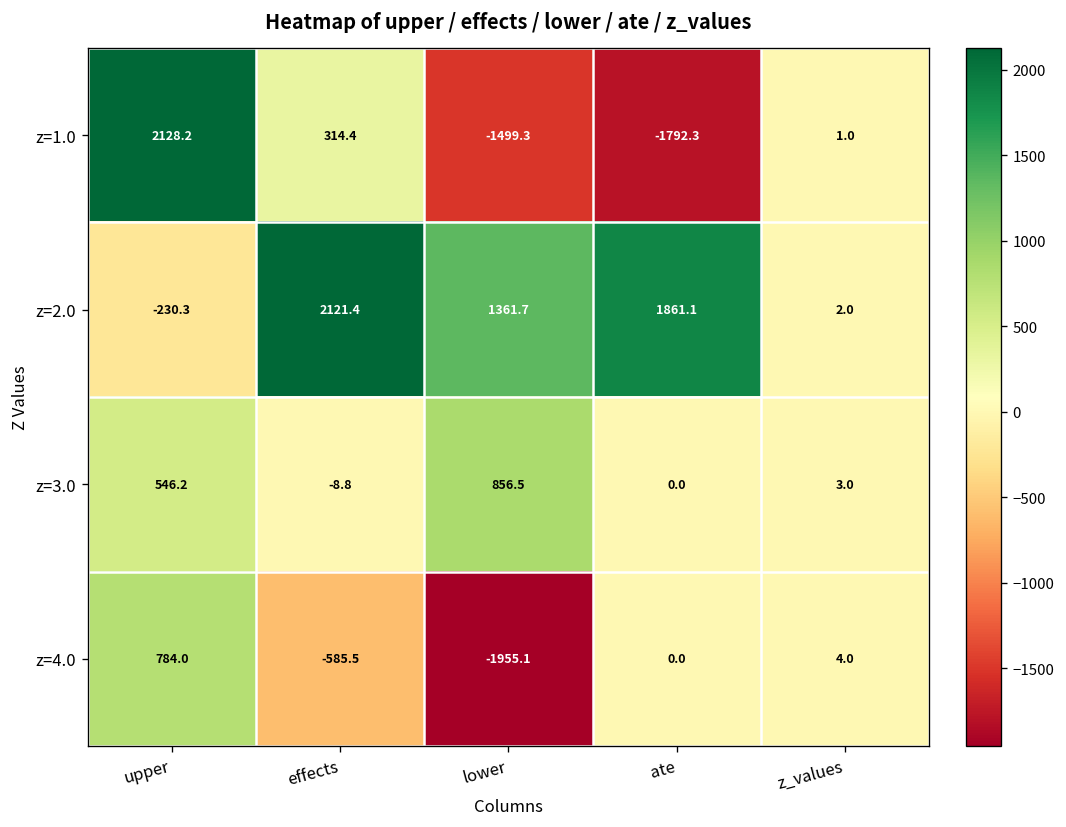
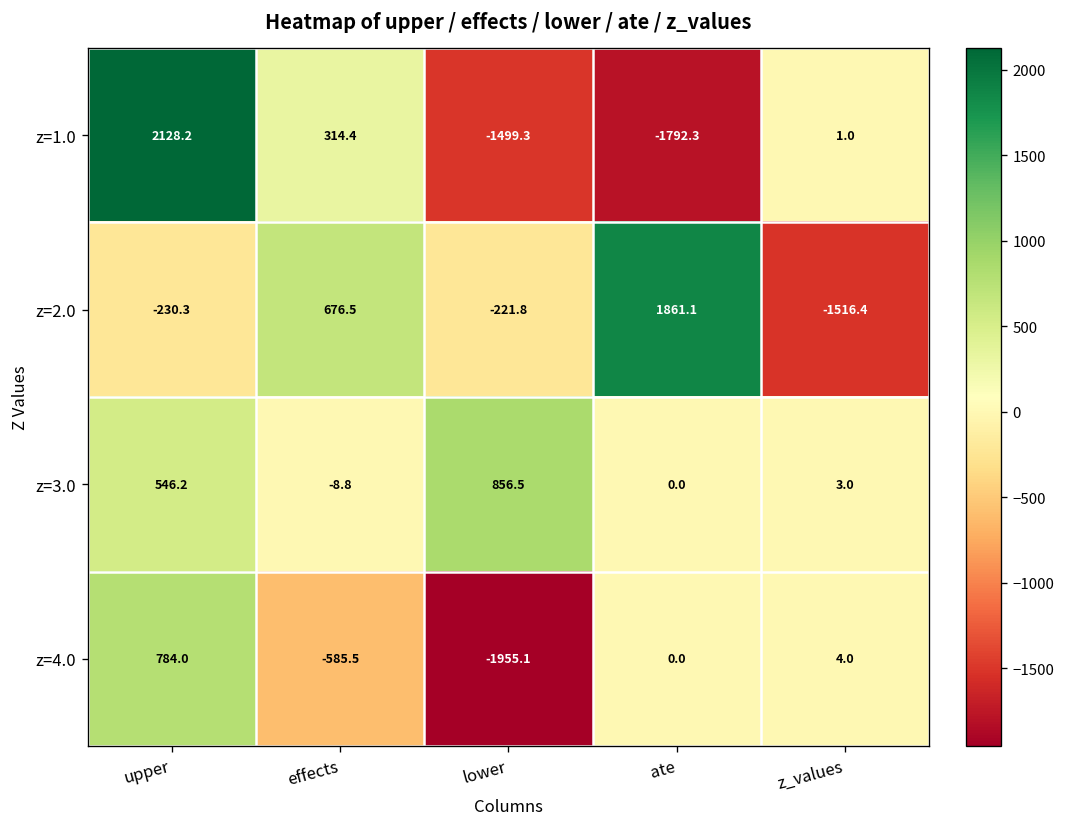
  {
    "z=1.0": {
      "upper": 2128.2,
      "effects": 314.4,
      "lower": -1499.3,
      "ate": -1792.3,
      "z_values": 1.0
    },
    "z=2.0": {
      "upper": -230.3,
-     "effects": 2121.4,
-     "lower": 1361.7,
+     "effects": 676.5,
+     "lower": -221.8,
      "ate": 1861.1,
-     "z_values": 2.0
+     "z_values": -1516.4
    },
    "z=3.0": {
      "upper": 546.2,
      "effects": -8.8,
      "lower": 856.5,
      "ate": 0.0,
      "z_values": 3.0
    },
    "z=4.0": {
      "upper": 784.0,
      "effects": -585.5,
      "lower": -1955.1,
      "ate": 0.0,
      "z_values": 4.0
    }
  }
